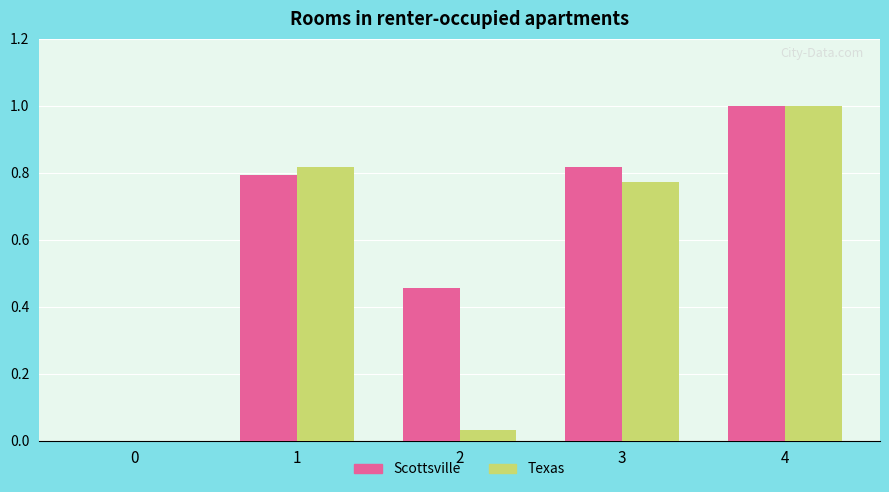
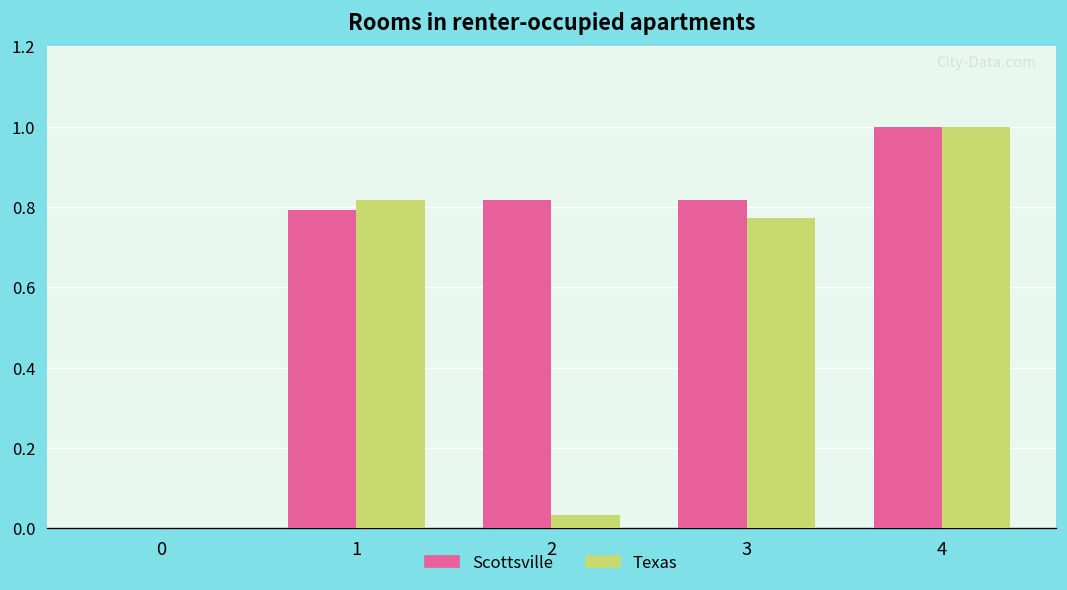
  {
    "Scottsville": {
      "0": 0.00,
      "1": 0.79,
-     "2": 0.46,
+     "2": 0.82,
      "3": 0.82,
      "4": 1.00
    },
    "Texas": {
      "0": 0.00,
      "1": 0.82,
      "2": 0.03,
      "3": 0.77,
      "4": 1.00
    }
  }
